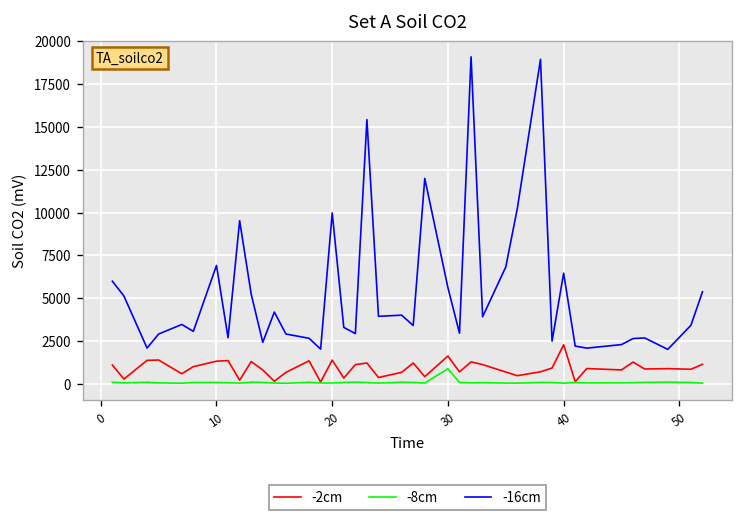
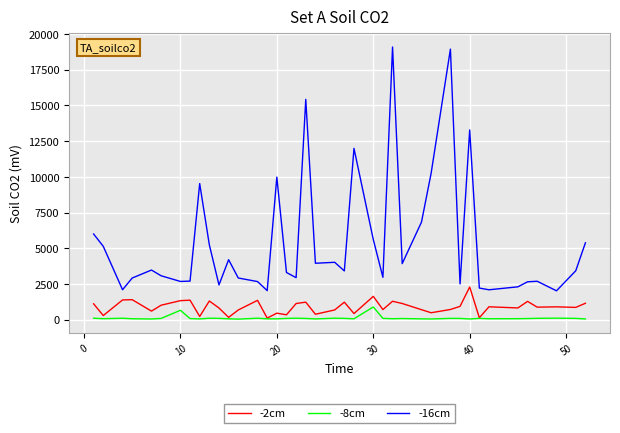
  {
    "-2cm": {
      "10": 1300,
-     "20": 1400,
+     "20": 400,
      "30": 1600,
      "40": 2300
    },
    "-8cm": {
-     "10": 100,
+     "10": 600,
      "20": 100,
      "30": 900,
      "40": 0
    },
    "-16cm": {
-     "10": 6900,
+     "10": 2700,
      "20": 10000,
      "30": 5600,
-     "40": 6500
+     "40": 13300
    }
  }
